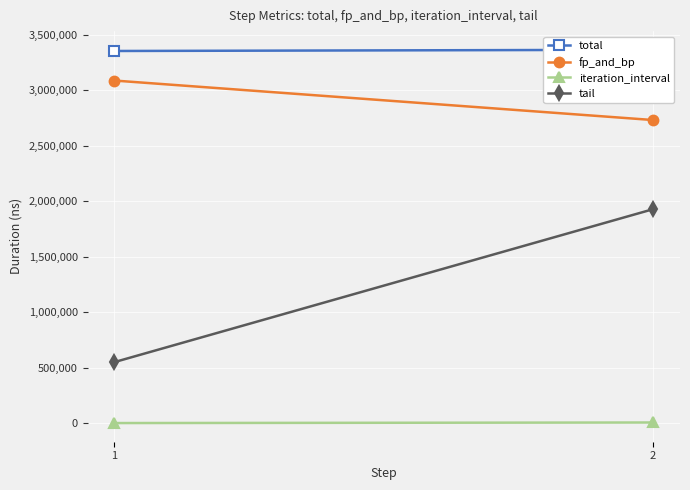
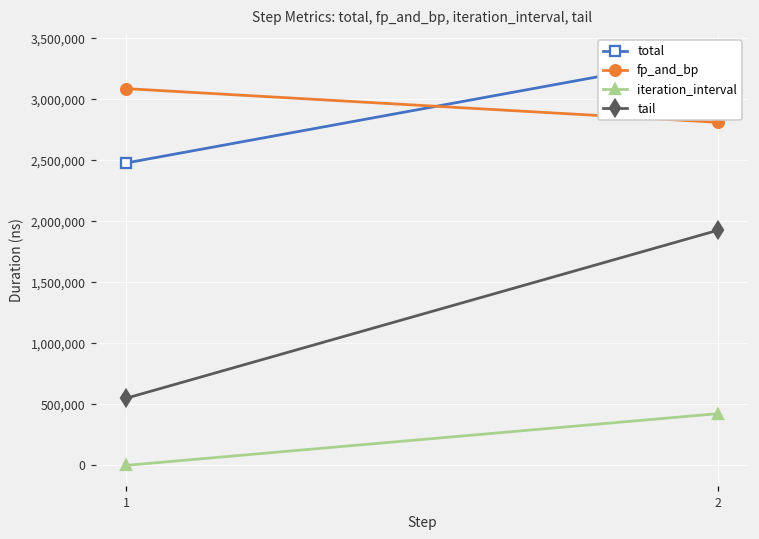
  {
    "total": {
-     "1": "3,350,000"
+     "1": "2,480,000"
    },
    "fp_and_bp": {
      "1": "3,090,000",
-     "2": "2,730,000"
+     "2": "2,810,000"
    },
    "iteration_interval": {
      "1": "0",
-     "2": "10,000"
+     "2": "420,000"
    },
    "tail": {
      "1": "550,000",
      "2": "1,930,000"
    }
  }
